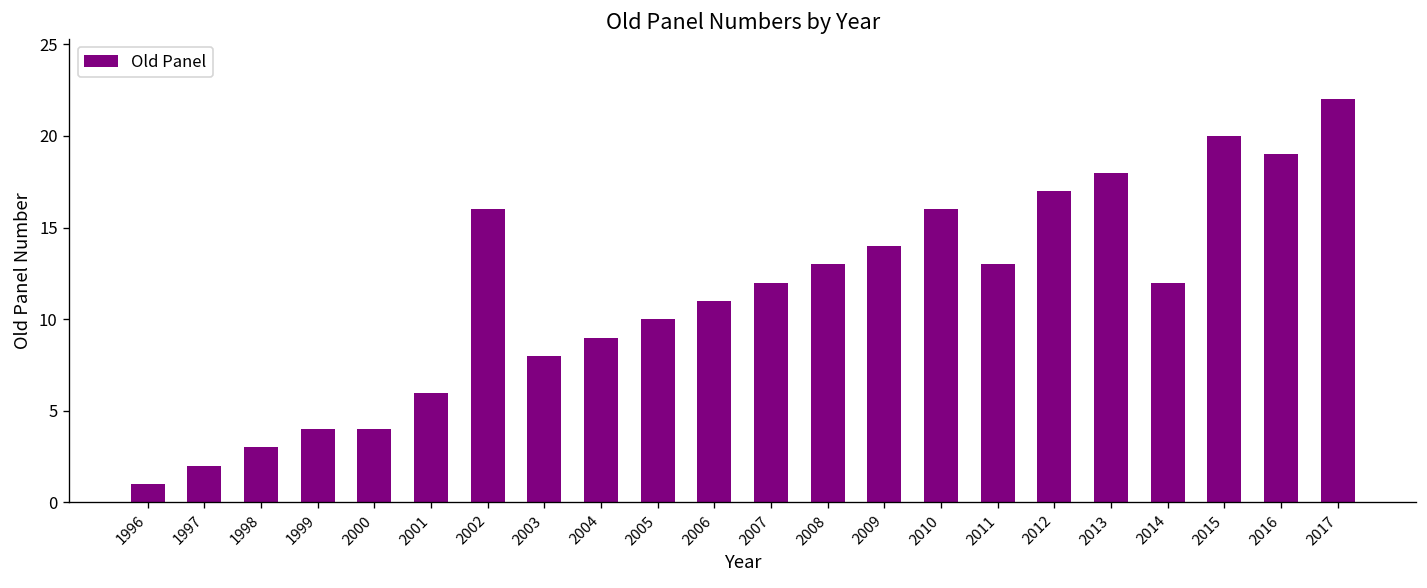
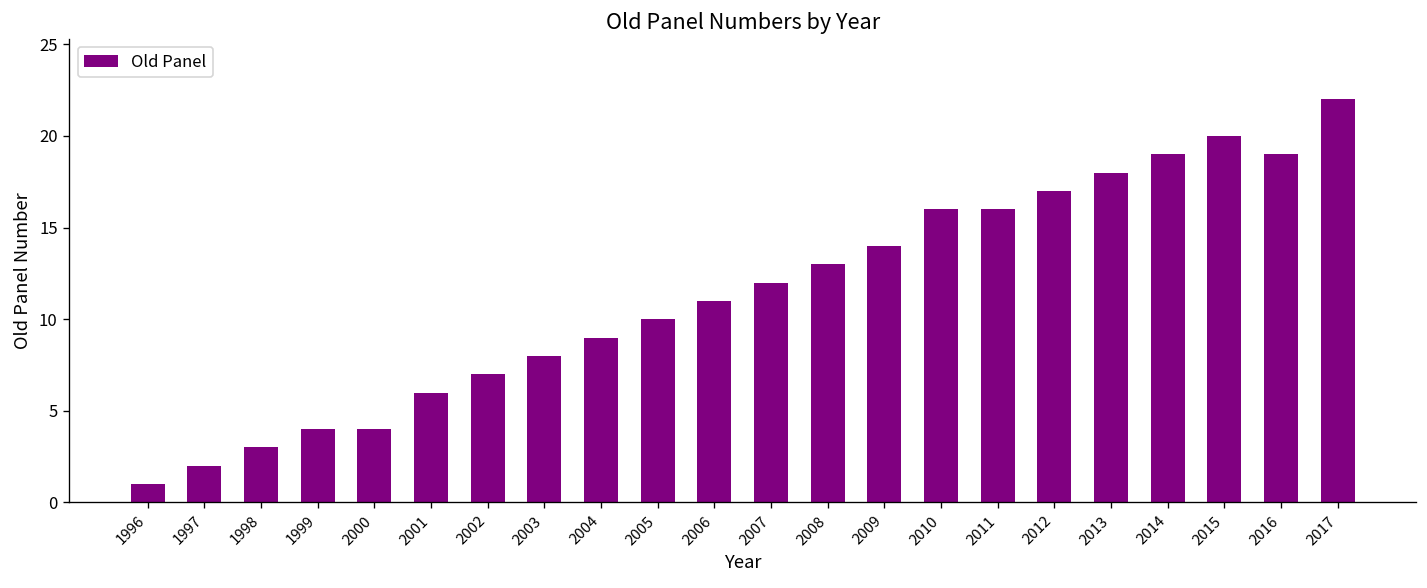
  {
    "1996": 1,
    "1997": 2,
    "1998": 3,
    "1999": 4,
    "2000": 4,
    "2001": 6,
-   "2002": 16,
+   "2002": 7,
    "2003": 8,
    "2004": 9,
    "2005": 10,
    "2006": 11,
    "2007": 12,
    "2008": 13,
    "2009": 14,
    "2010": 16,
-   "2011": 13,
+   "2011": 16,
    "2012": 17,
    "2013": 18,
-   "2014": 12,
+   "2014": 19,
    "2015": 20,
    "2016": 19,
    "2017": 22
  }
